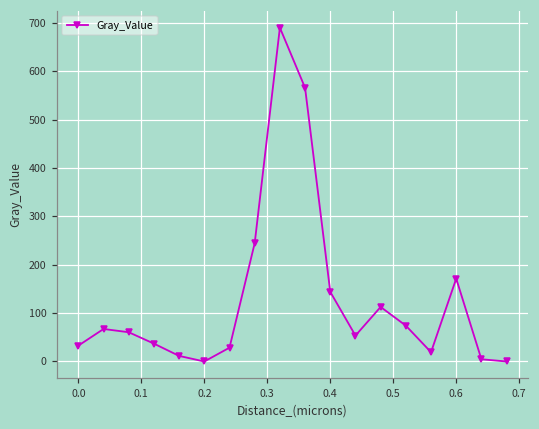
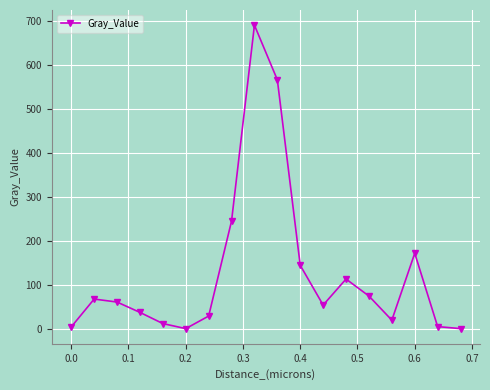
  {
-   "0.0": 30,
+   "0.0": 0,
    "0.2": 0,
    "0.4": 140,
    "0.6": 170
  }
